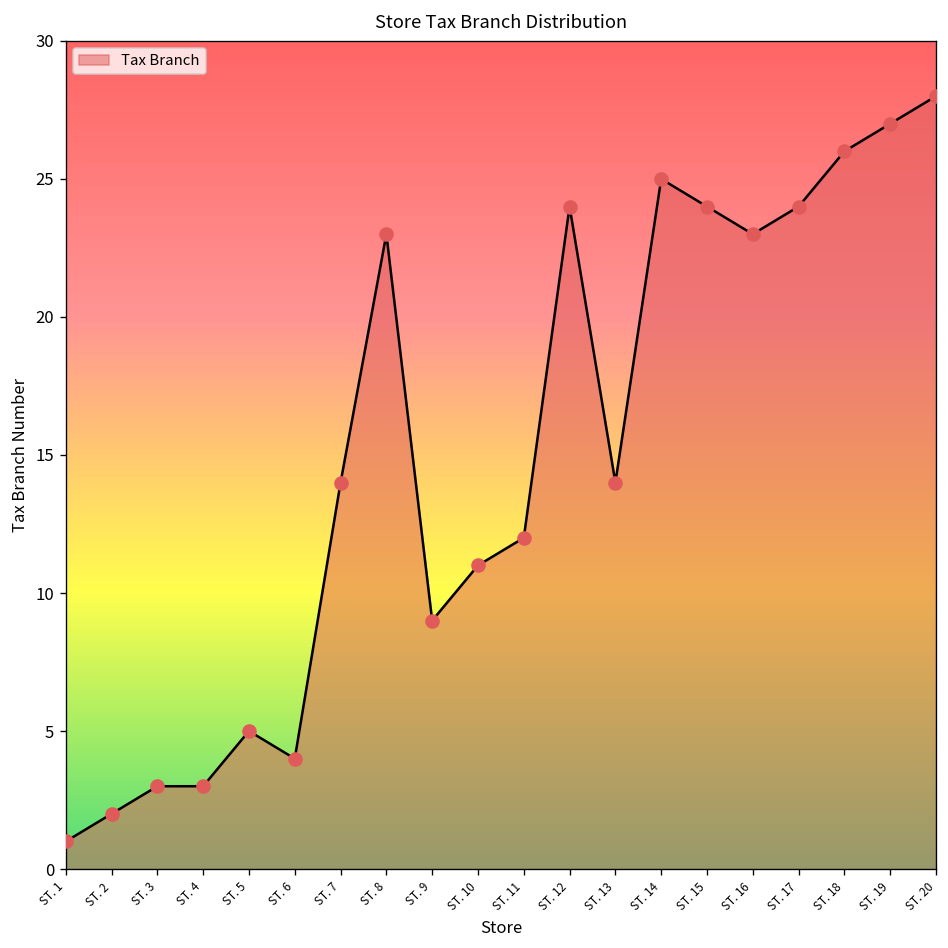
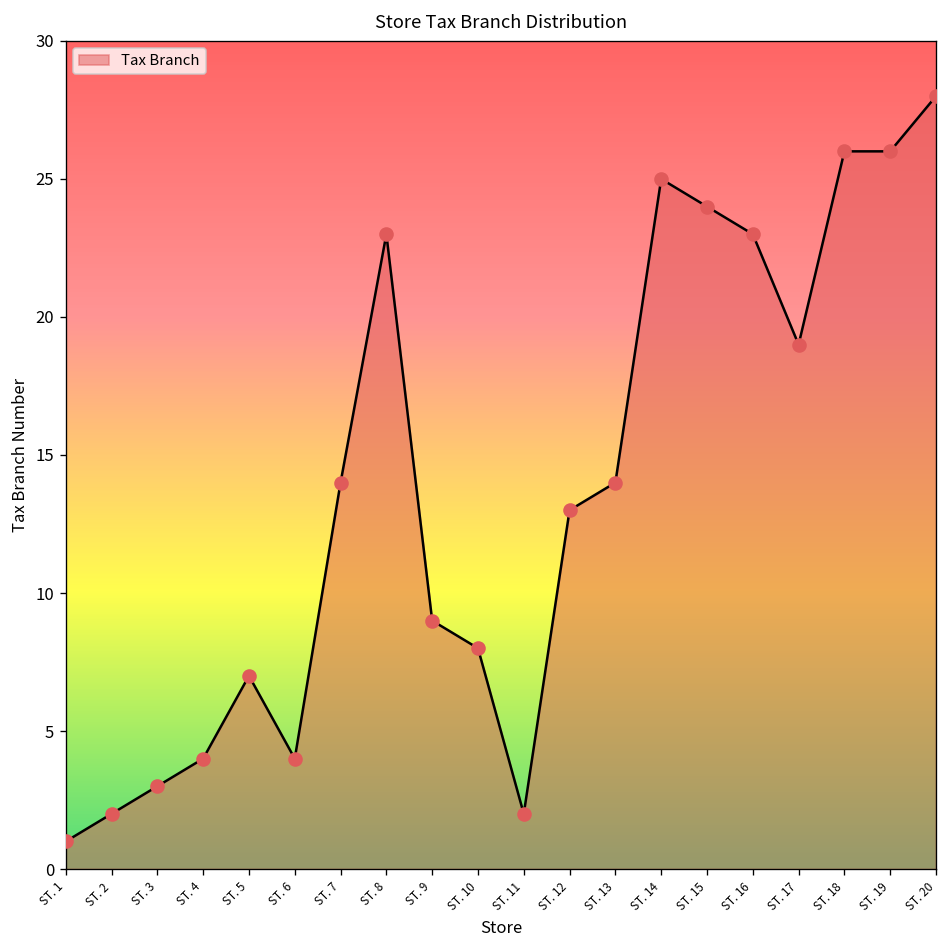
  {
    "ST. 1": 1,
    "ST. 2": 2,
    "ST. 3": 3,
-   "ST. 4": 3,
-   "ST. 5": 5,
+   "ST. 4": 4,
+   "ST. 5": 7,
    "ST. 6": 4,
    "ST. 7": 14,
    "ST. 8": 23,
    "ST. 9": 9,
-   "ST. 10": 11,
-   "ST. 11": 12,
-   "ST. 12": 24,
+   "ST. 10": 8,
+   "ST. 11": 2,
+   "ST. 12": 13,
    "ST. 13": 14,
    "ST. 14": 25,
    "ST. 15": 24,
    "ST. 16": 23,
-   "ST. 17": 24,
+   "ST. 17": 19,
    "ST. 18": 26,
-   "ST. 19": 27,
+   "ST. 19": 26,
    "ST. 20": 28
  }
